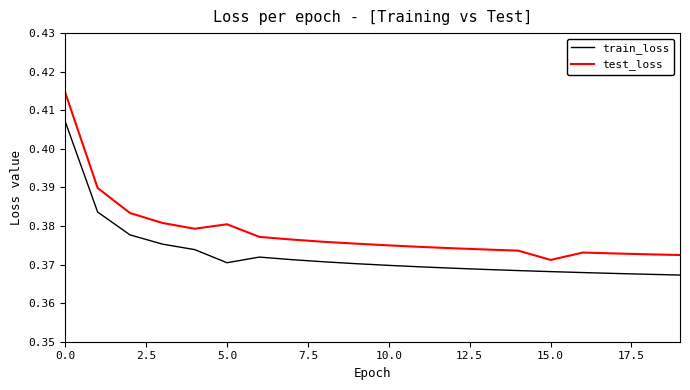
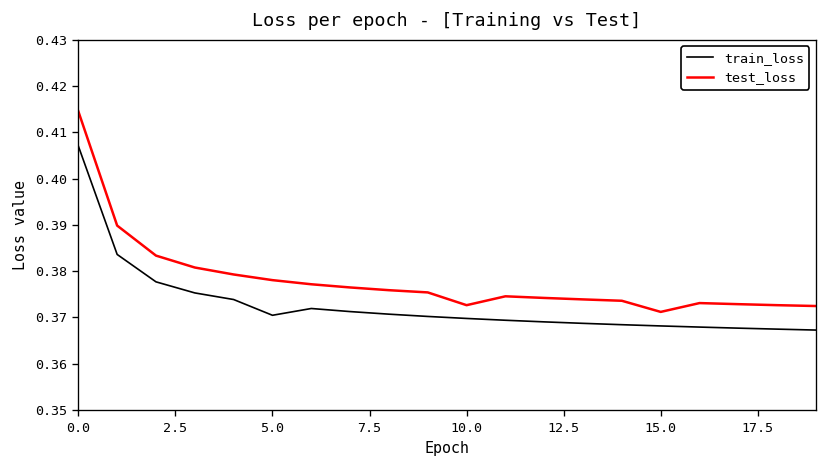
  {
    "train_loss": {
      "0.0": 0.407,
      "5.0": 0.370,
      "10.0": 0.370,
      "15.0": 0.368
    },
    "test_loss": {
      "0.0": 0.415,
-     "5.0": 0.380,
-     "10.0": 0.375,
+     "5.0": 0.378,
+     "10.0": 0.373,
      "15.0": 0.371
    }
  }
